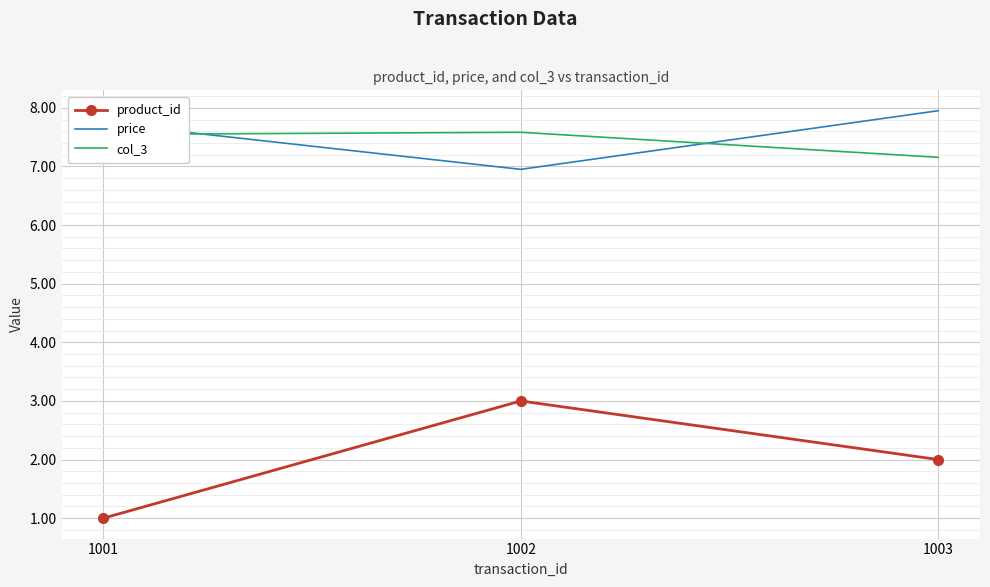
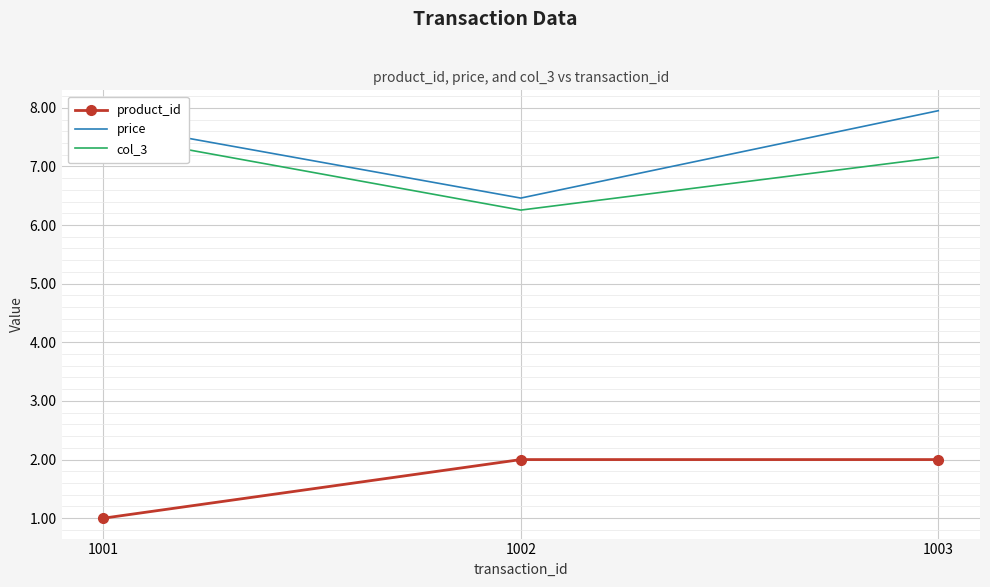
  {
    "product_id": {
      "1001": 1,
-     "1002": 3,
+     "1002": 2,
      "1003": 2
    },
    "price": {
-     "1002": 7.0,
+     "1002": 6.5,
      "1003": 8.0
    },
    "col_3": {
-     "1002": 7.6,
+     "1002": 6.3,
      "1003": 7.2
    }
  }
